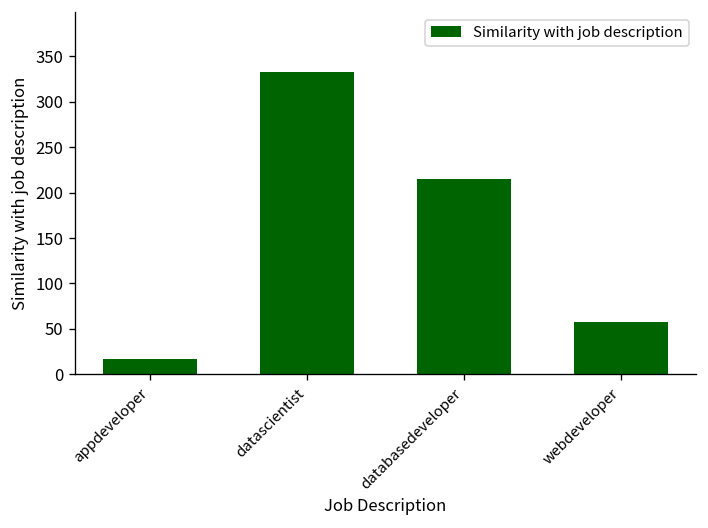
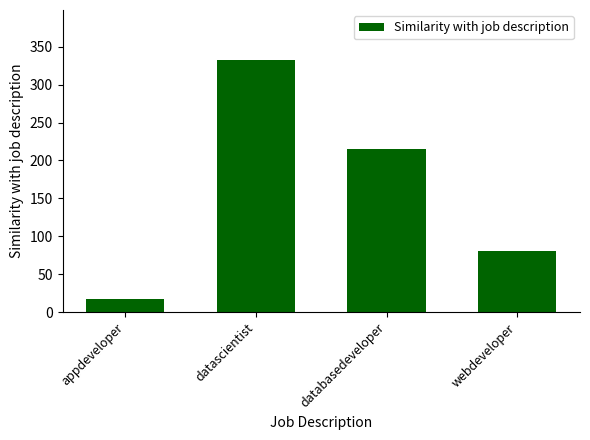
  {
    "appdeveloper": 20,
    "datascientist": 330,
    "databasedeveloper": 220,
-   "webdeveloper": 60
+   "webdeveloper": 80
  }
